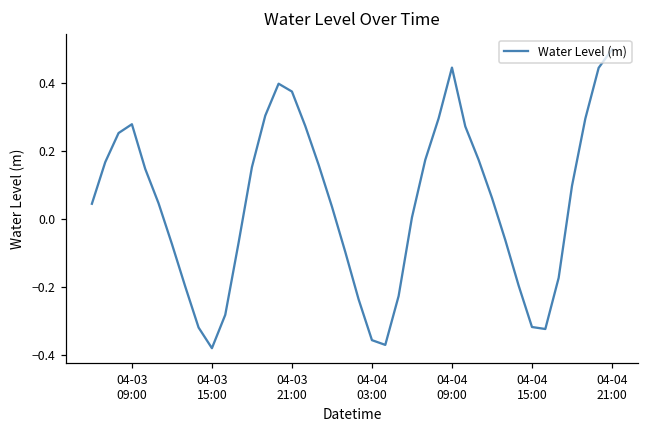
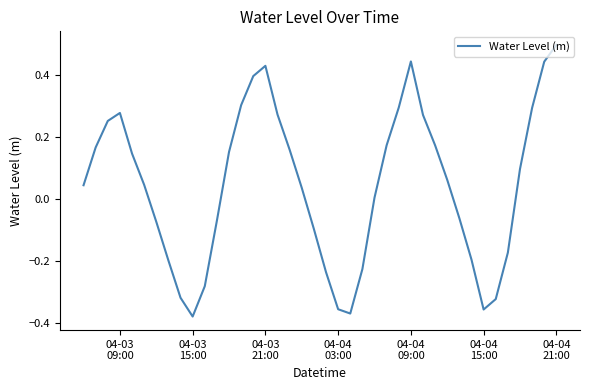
  {
    "04-03 09:00": 0.28,
    "04-03 15:00": -0.38,
-   "04-03 21:00": 0.37,
+   "04-03 21:00": 0.43,
    "04-04 03:00": -0.36,
    "04-04 09:00": 0.44,
-   "04-04 15:00": -0.32
+   "04-04 15:00": -0.36
  }
